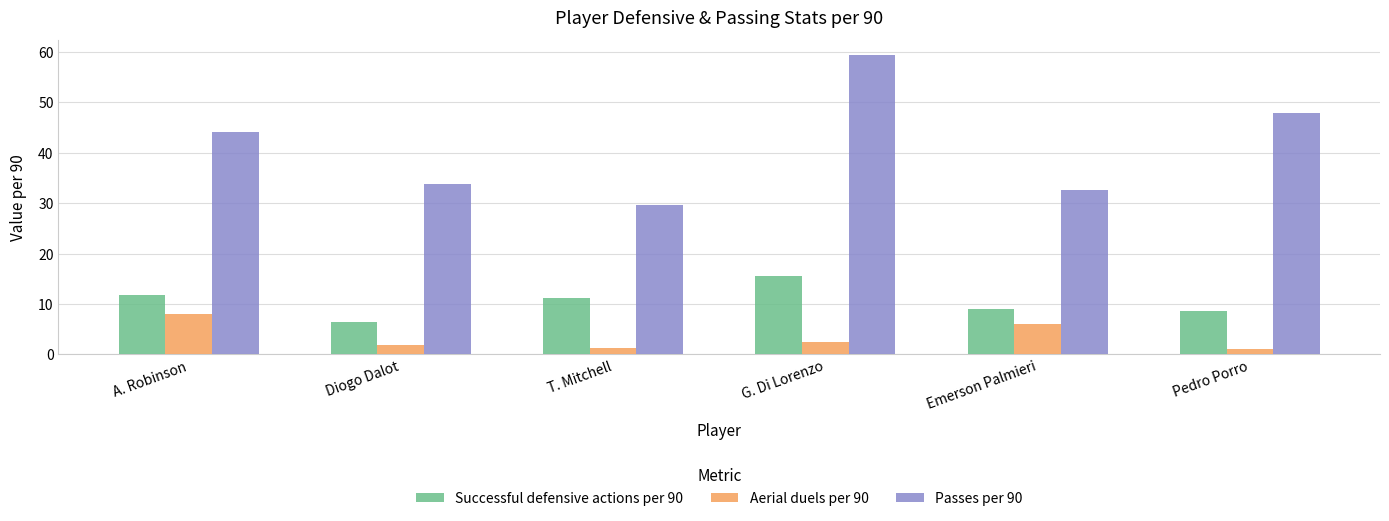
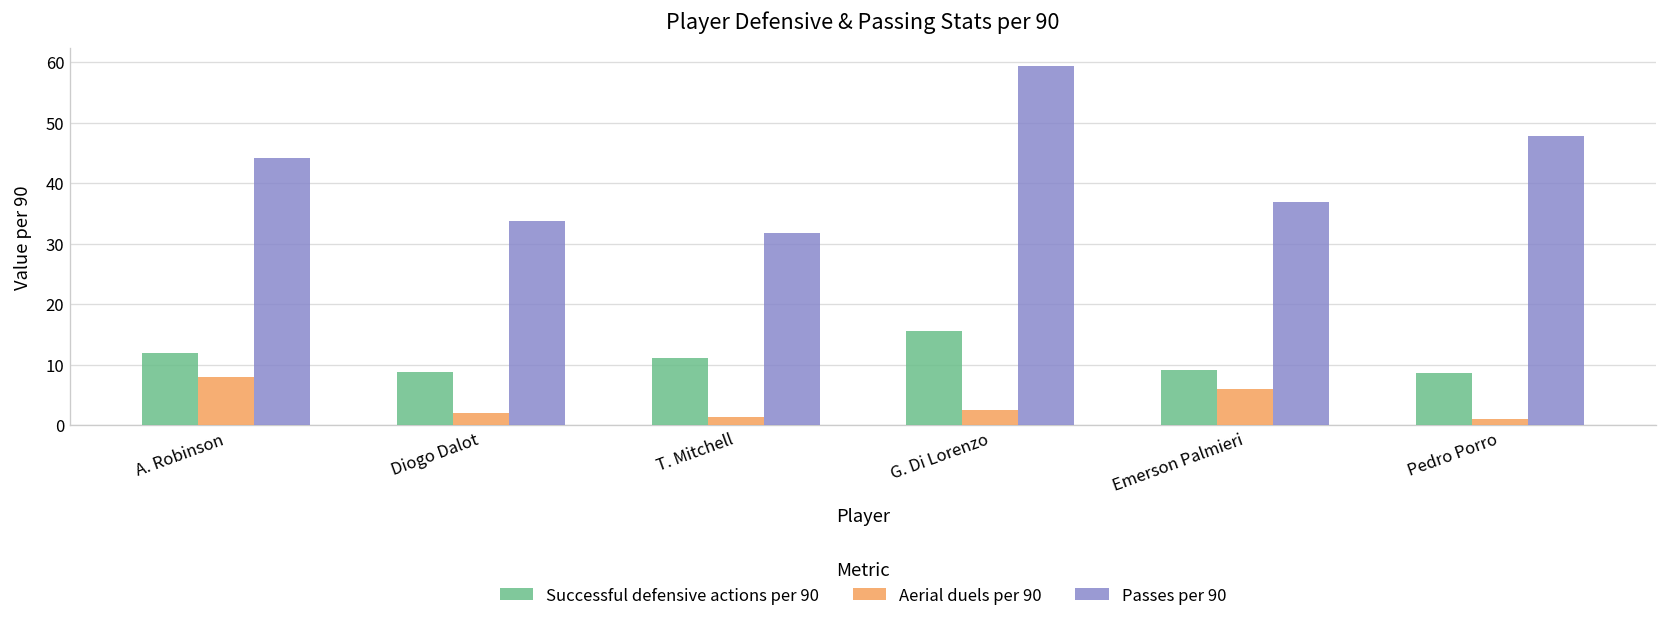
  {
    "Successful defensive actions per 90": {
      "A. Robinson": 12,
-     "Diogo Dalot": 6,
+     "Diogo Dalot": 9,
      "T. Mitchell": 11,
      "G. Di Lorenzo": 16,
      "Emerson Palmieri": 9,
      "Pedro Porro": 9
    },
    "Aerial duels per 90": {
      "A. Robinson": 8,
      "Diogo Dalot": 2,
      "T. Mitchell": 1,
      "G. Di Lorenzo": 3,
      "Emerson Palmieri": 6,
      "Pedro Porro": 1
    },
    "Passes per 90": {
      "A. Robinson": 44,
      "Diogo Dalot": 34,
-     "T. Mitchell": 30,
+     "T. Mitchell": 32,
      "G. Di Lorenzo": 59,
-     "Emerson Palmieri": 33,
+     "Emerson Palmieri": 37,
      "Pedro Porro": 48
    }
  }
